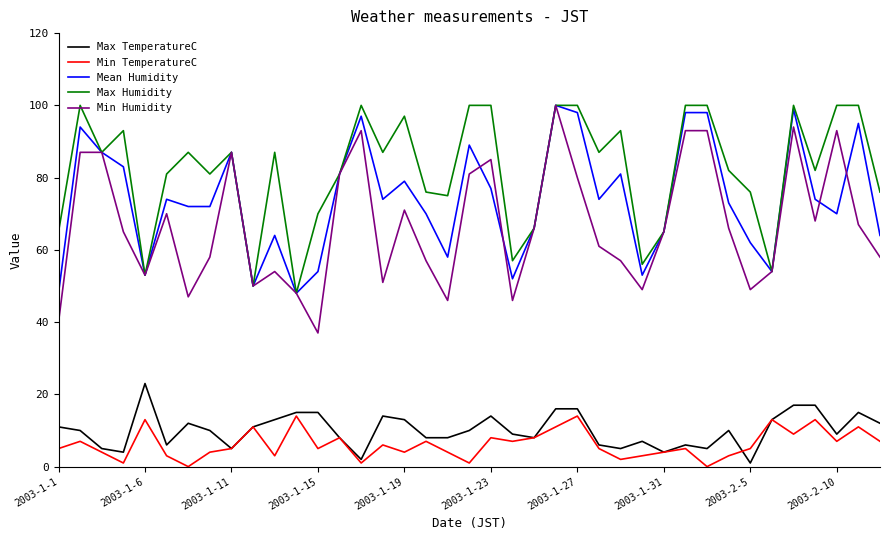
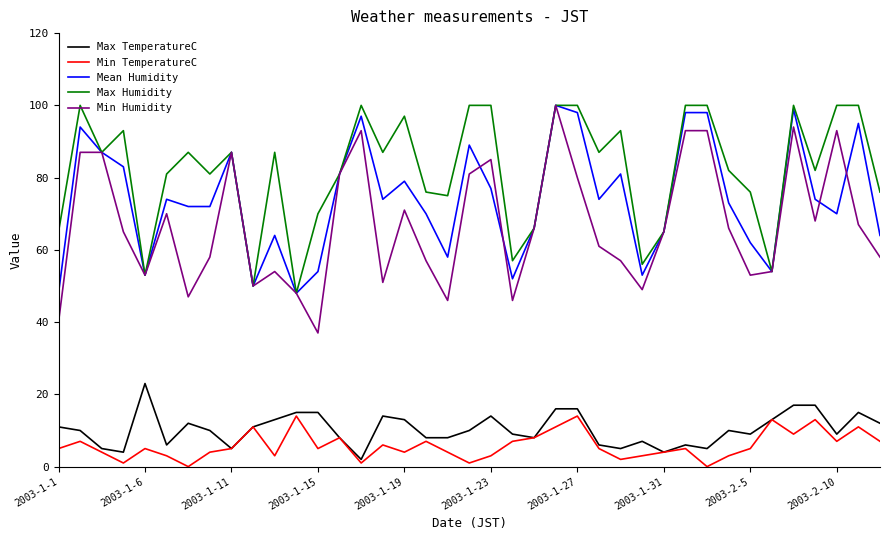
  {
    "Max TemperatureC": {
      "2003-1-1": 11,
      "2003-1-6": 23,
      "2003-1-15": 15,
      "2003-1-19": 13,
      "2003-1-23": 14,
      "2003-1-27": 16,
-     "2003-2-5": 1,
+     "2003-2-5": 9,
      "2003-2-10": 9
    },
    "Min TemperatureC": {
      "2003-1-1": 5,
-     "2003-1-6": 13,
+     "2003-1-6": 5,
      "2003-1-15": 5,
      "2003-1-19": 4,
-     "2003-1-23": 8,
+     "2003-1-23": 3,
      "2003-1-27": 14,
      "2003-2-5": 5,
      "2003-2-10": 7
    },
    "Mean Humidity": {
      "2003-1-1": 48,
      "2003-1-15": 54,
      "2003-1-19": 79,
      "2003-1-23": 77,
      "2003-1-27": 98,
      "2003-2-5": 62,
      "2003-2-10": 70
    },
    "Max Humidity": {
      "2003-1-1": 65,
      "2003-1-15": 70,
      "2003-1-19": 97,
      "2003-1-23": 100,
      "2003-1-27": 100,
      "2003-2-5": 76,
      "2003-2-10": 100
    },
    "Min Humidity": {
      "2003-1-1": 40,
      "2003-1-15": 37,
      "2003-1-19": 71,
      "2003-1-23": 85,
      "2003-1-27": 80,
-     "2003-2-5": 49,
+     "2003-2-5": 53,
      "2003-2-10": 93
    }
  }
